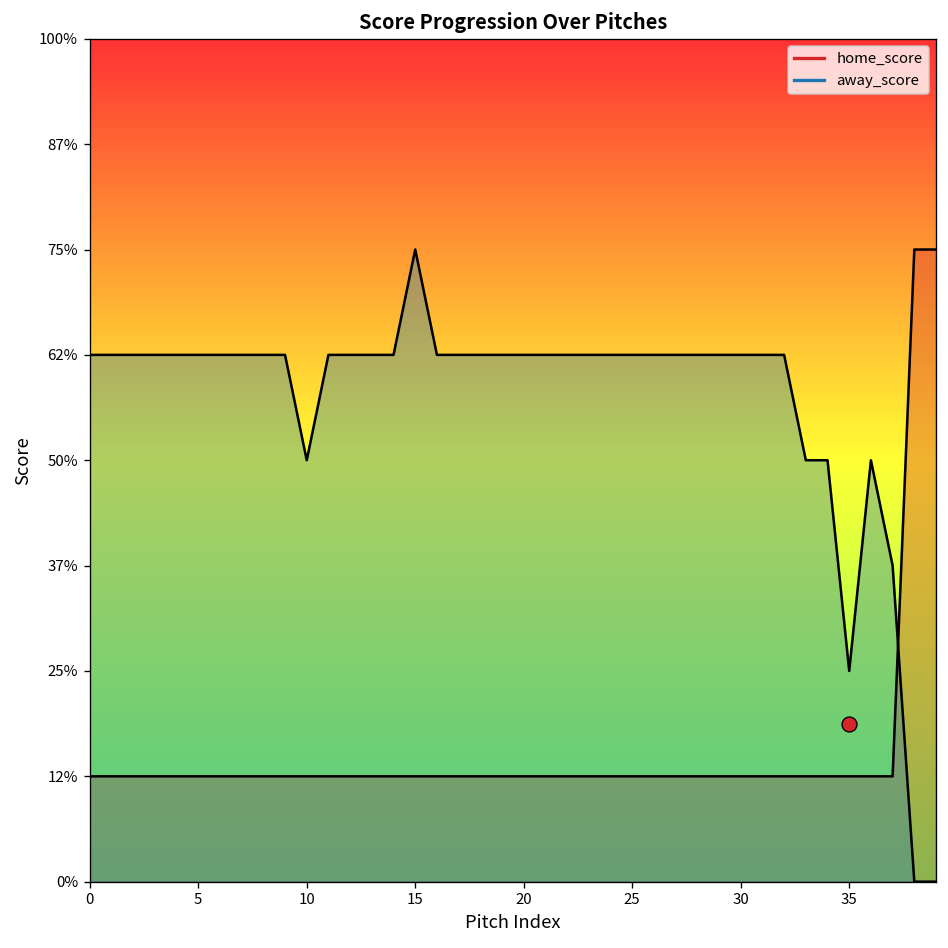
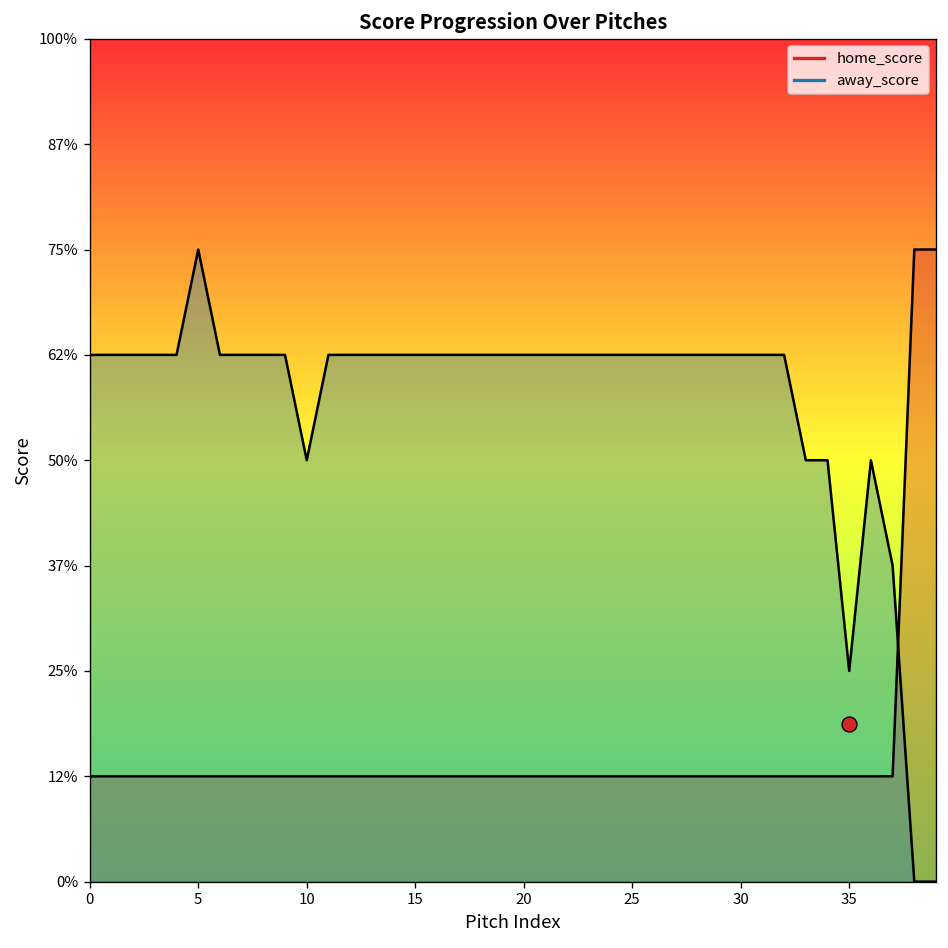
  {
    "away_score": {
      "0": "63%",
-     "5": "63%",
+     "5": "75%",
      "10": "50%",
-     "15": "75%",
+     "15": "63%",
      "20": "63%",
      "25": "63%",
      "30": "63%",
      "35": "25%"
    }
  }
